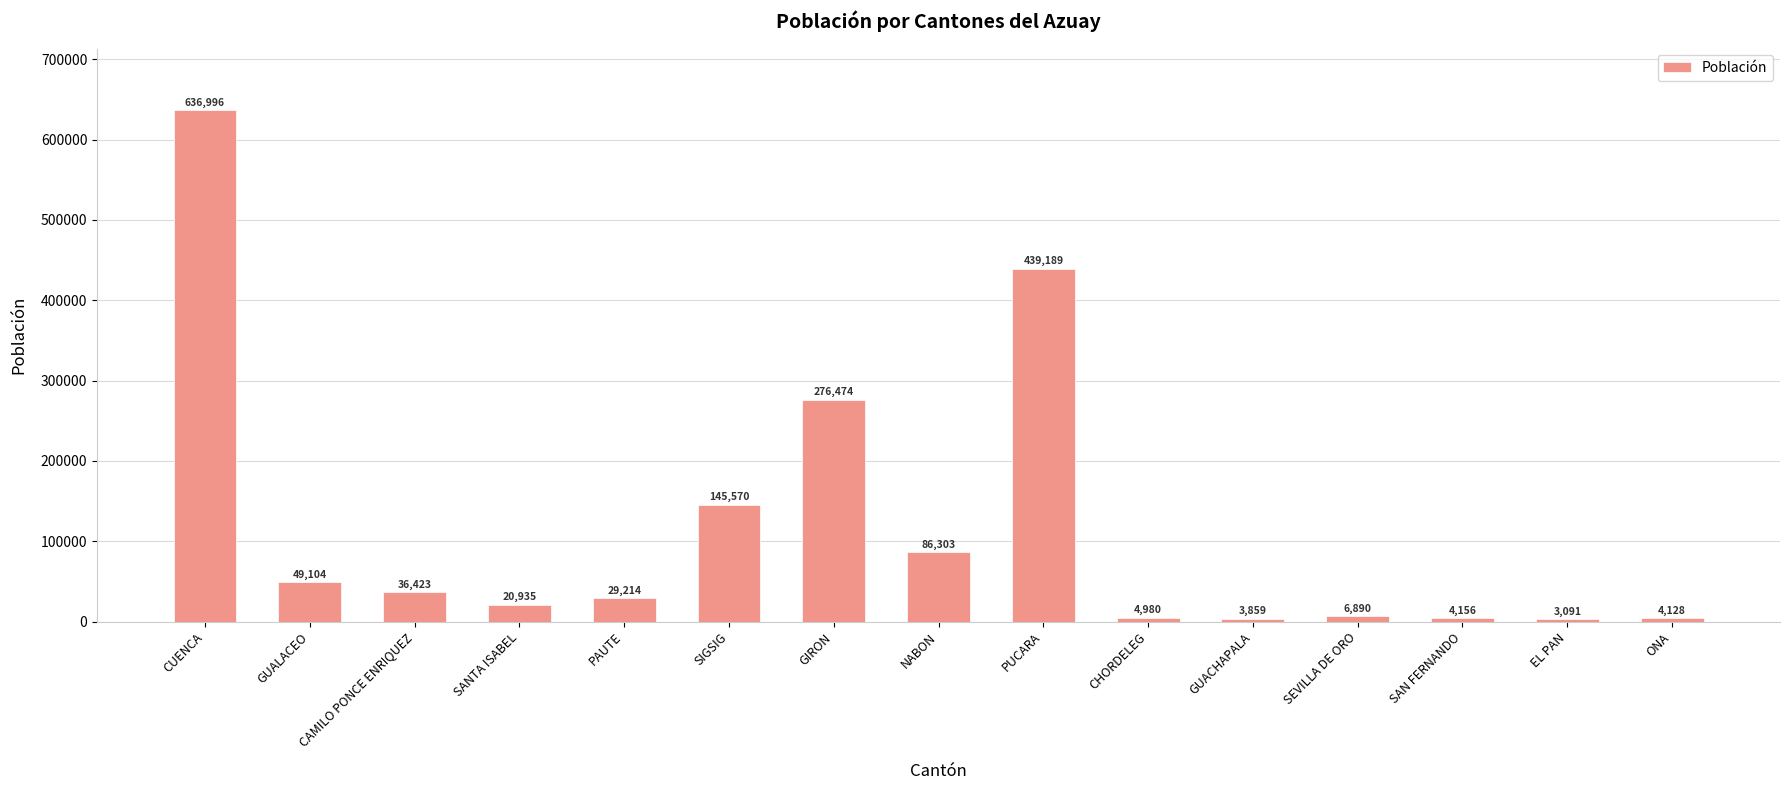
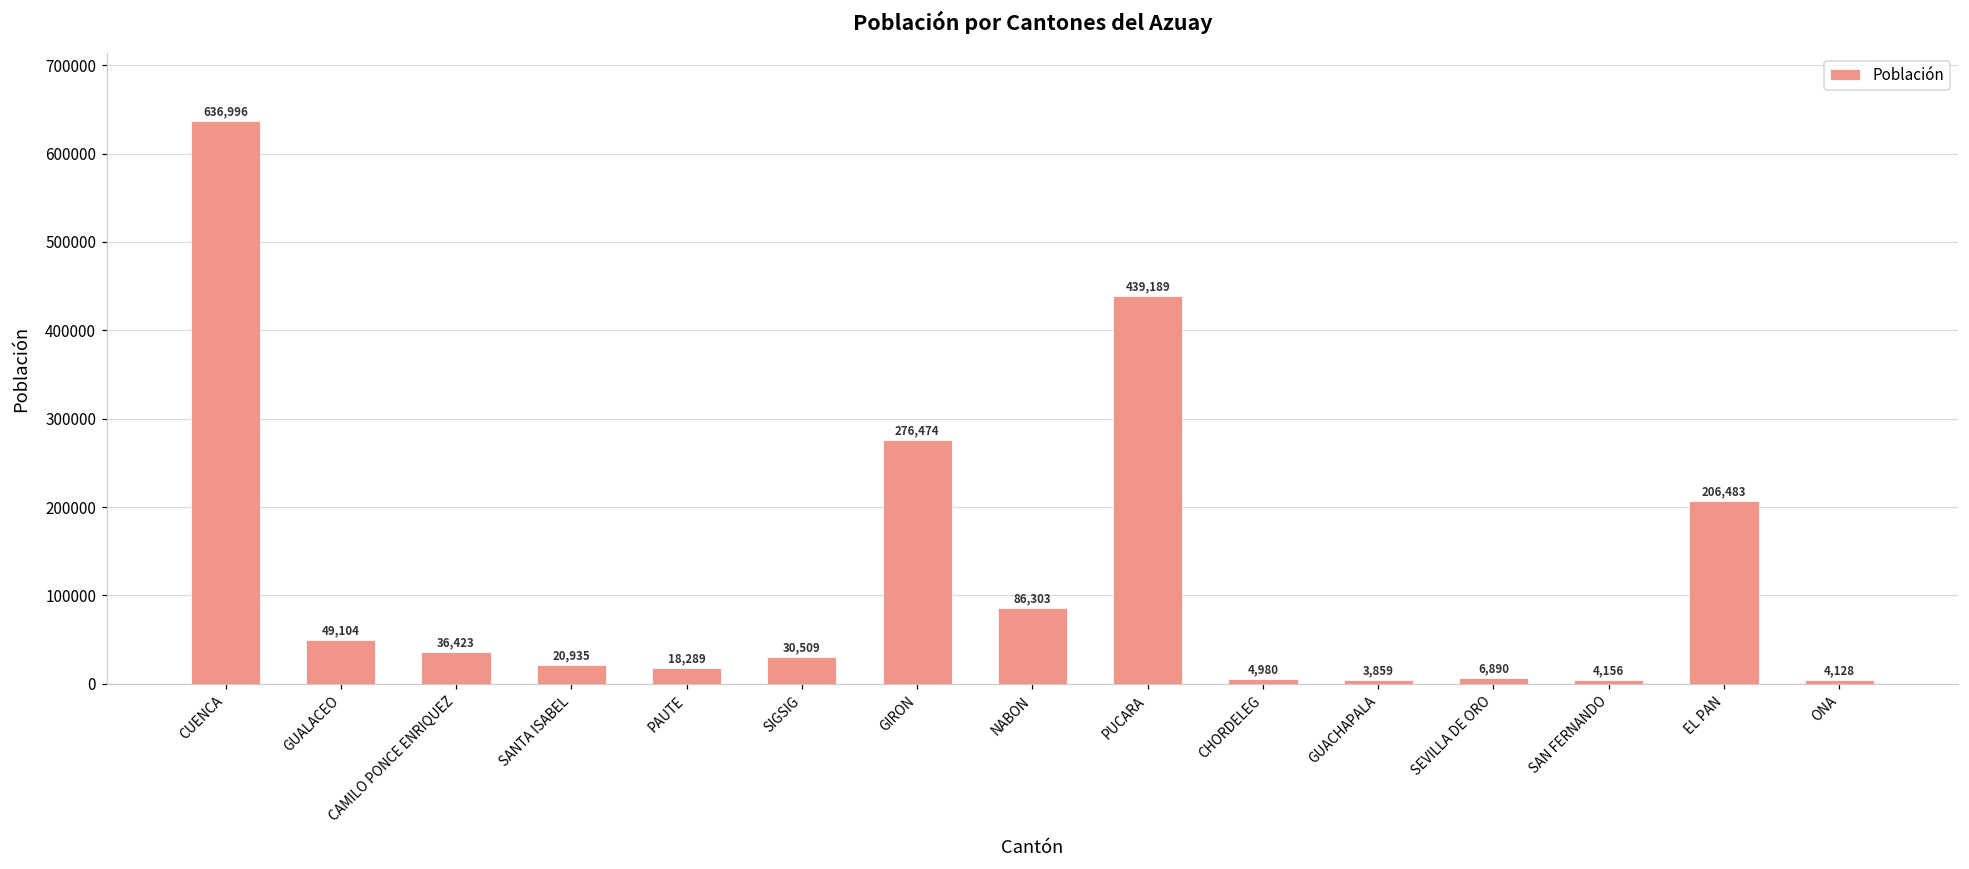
  {
    "CUENCA": "636,996",
    "GUALACEO": "49,104",
    "CAMILO PONCE ENRIQUEZ": "36,423",
    "SANTA ISABEL": "20,935",
-   "PAUTE": "29,214",
-   "SIGSIG": "145,570",
+   "PAUTE": "18,289",
+   "SIGSIG": "30,509",
    "GIRON": "276,474",
    "NABON": "86,303",
    "PUCARA": "439,189",
    "CHORDELEG": "4,980",
    "GUACHAPALA": "3,859",
    "SEVILLA DE ORO": "6,890",
    "SAN FERNANDO": "4,156",
-   "EL PAN": "3,091",
+   "EL PAN": "206,483",
    "ONA": "4,128"
  }
